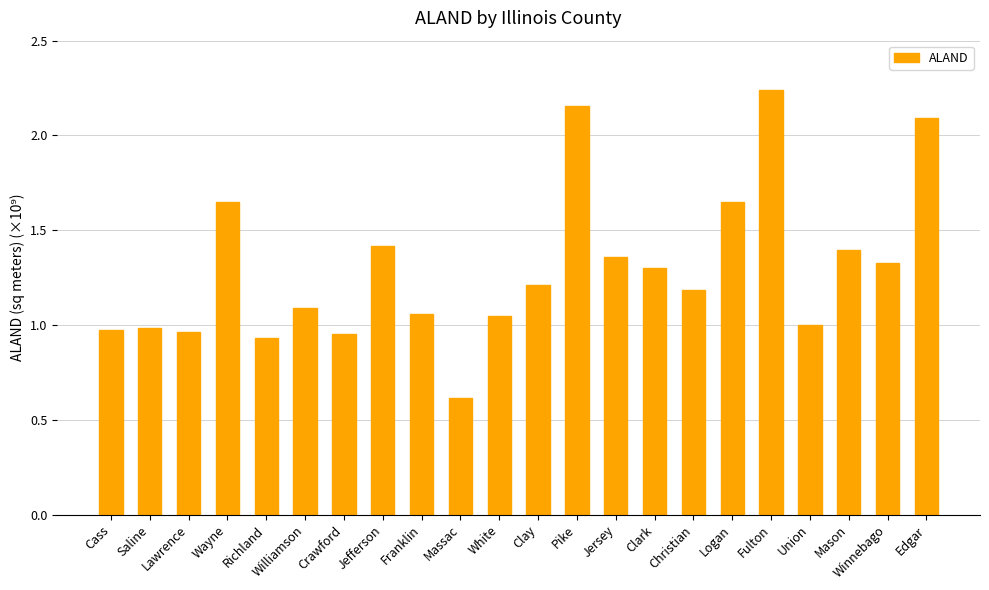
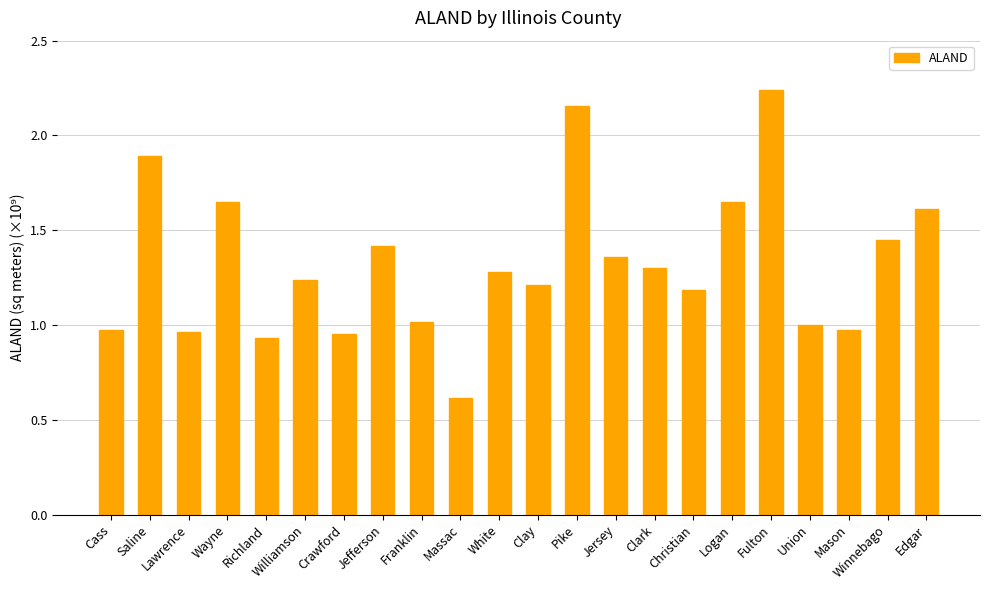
  {
    "Cass": 0.97,
-   "Saline": 0.98,
+   "Saline": 1.89,
    "Lawrence": 0.96,
    "Wayne": 1.65,
    "Richland": 0.93,
-   "Williamson": 1.09,
+   "Williamson": 1.24,
    "Crawford": 0.95,
    "Jefferson": 1.41,
-   "Franklin": 1.06,
+   "Franklin": 1.02,
    "Massac": 0.61,
-   "White": 1.05,
+   "White": 1.28,
    "Clay": 1.21,
    "Pike": 2.15,
    "Jersey": 1.36,
    "Clark": 1.30,
    "Christian": 1.19,
    "Logan": 1.65,
    "Fulton": 2.24,
    "Union": 1.00,
-   "Mason": 1.40,
-   "Winnebago": 1.33,
-   "Edgar": 2.09
+   "Mason": 0.97,
+   "Winnebago": 1.45,
+   "Edgar": 1.61
  }
